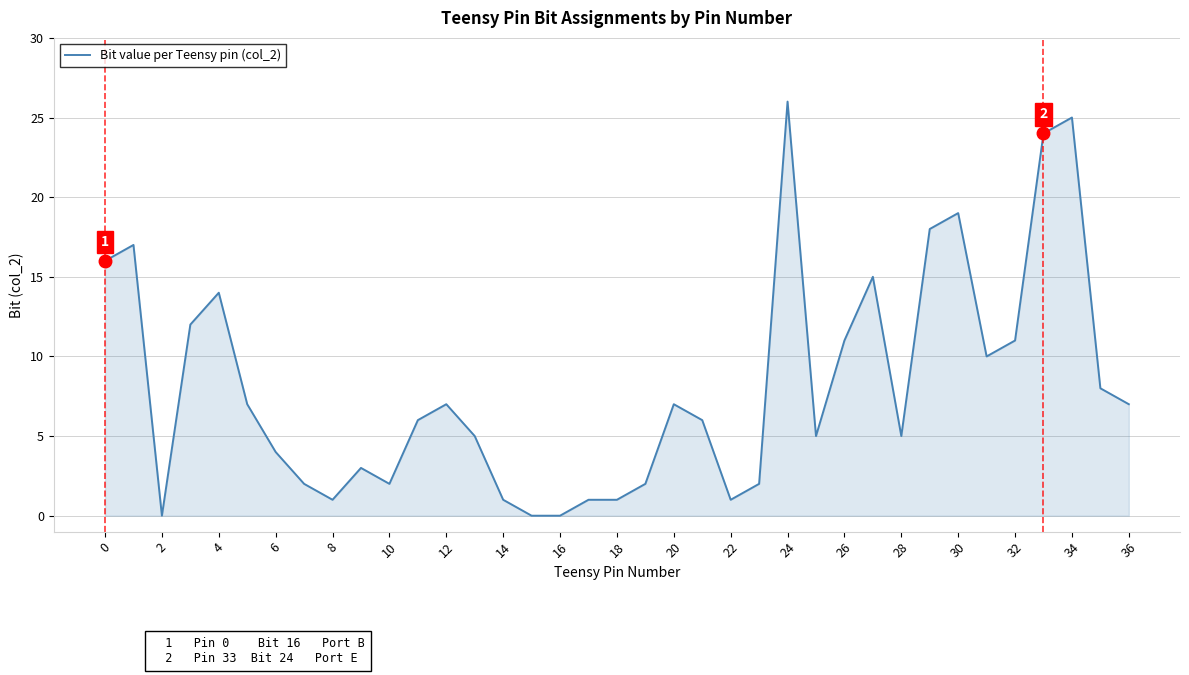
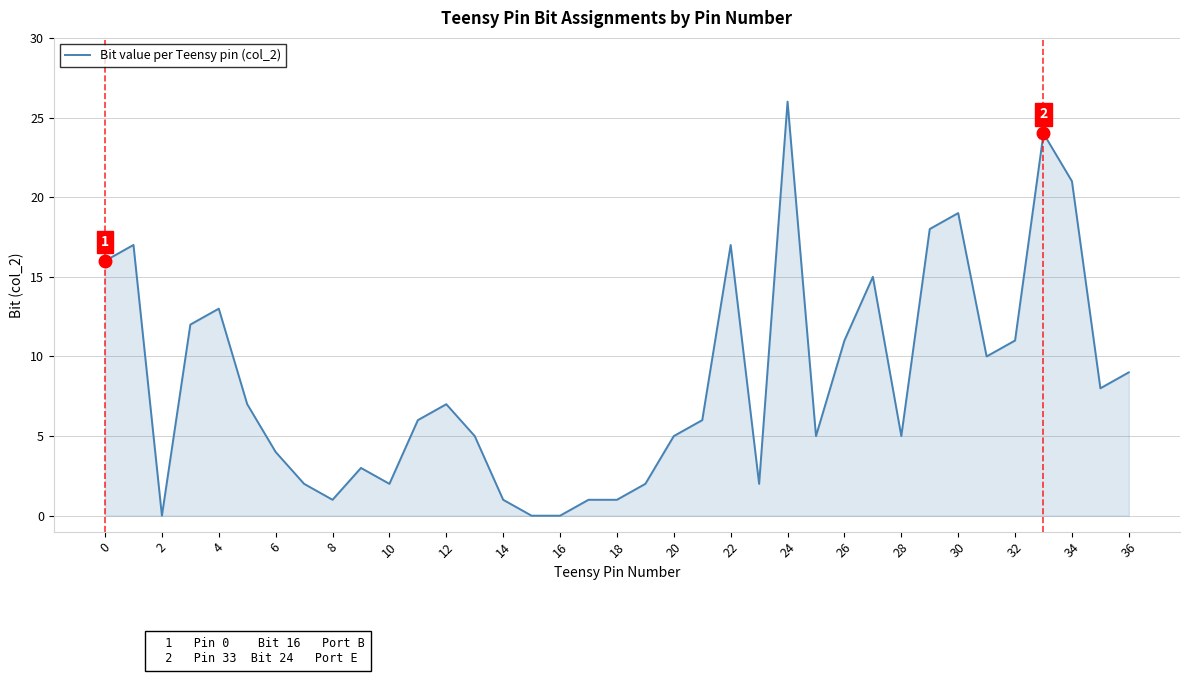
  {
    "Bit value per Teensy pin (col_2)": {
      "2": 0,
-     "4": 14,
+     "4": 13,
      "6": 4,
      "8": 1,
      "10": 2,
      "12": 7,
      "14": 1,
      "16": 0,
      "18": 1,
-     "20": 7,
-     "22": 1,
+     "20": 5,
+     "22": 17,
      "24": 26,
      "26": 11,
      "28": 5,
      "30": 19,
      "32": 11,
-     "34": 25,
-     "36": 7
+     "34": 21,
+     "36": 9
    }
  }
